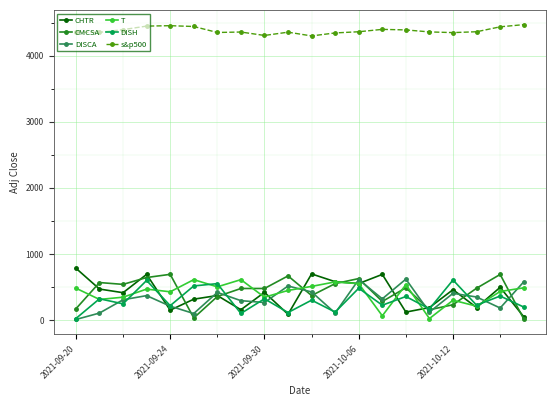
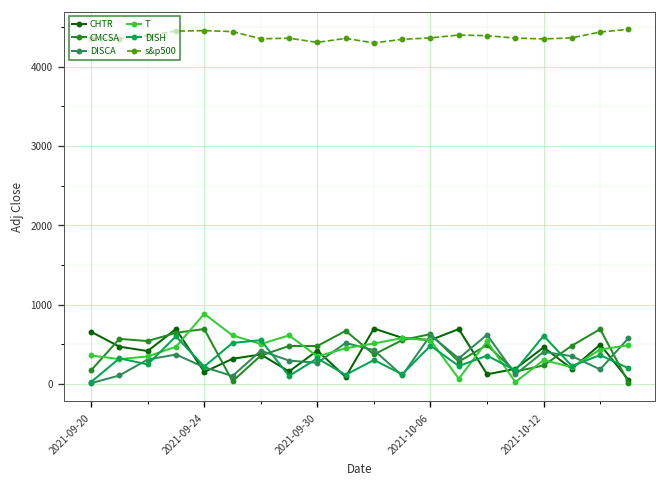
  {
    "CHTR": {
-     "2021-09-20": 800,
+     "2021-09-20": 700,
      "2021-09-24": 100,
      "2021-09-30": 400,
      "2021-10-12": 500
    },
    "T": {
-     "2021-09-20": 500,
-     "2021-09-24": 400,
+     "2021-09-20": 400,
+     "2021-09-24": 900,
      "2021-10-12": 300
    }
  }
